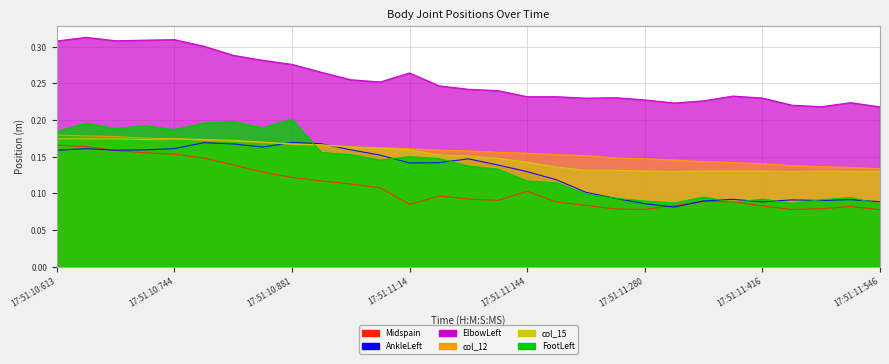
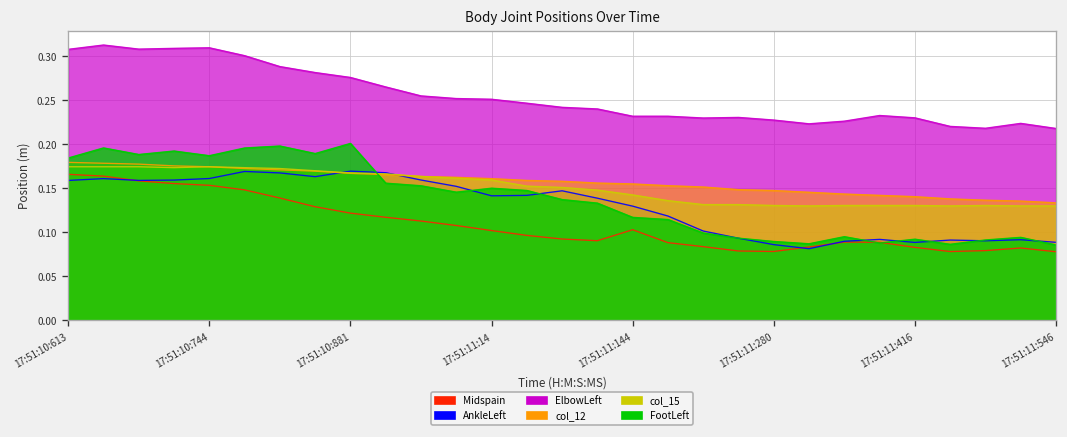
  {
    "Midspain": {
      "17:51:10:613": 0.17,
      "17:51:10:744": 0.15,
      "17:51:10:881": 0.12,
-     "17:51:11:14": 0.08,
+     "17:51:11:14": 0.10,
      "17:51:11:144": 0.10,
      "17:51:11:280": 0.08,
      "17:51:11:416": 0.08,
      "17:51:11:546": 0.08
    },
    "AnkleLeft": {
      "17:51:10:613": 0.16,
      "17:51:10:744": 0.16,
      "17:51:11:14": 0.14,
      "17:51:11:144": 0.13,
      "17:51:11:280": 0.09,
      "17:51:11:416": 0.09
    },
    "ElbowLeft": {
      "17:51:10:613": 0.31,
      "17:51:10:744": 0.31,
      "17:51:10:881": 0.28,
-     "17:51:11:14": 0.26,
+     "17:51:11:14": 0.25,
      "17:51:11:144": 0.23,
      "17:51:11:280": 0.23,
      "17:51:11:416": 0.23,
      "17:51:11:546": 0.22
    },
    "col_12": {
      "17:51:10:613": 0.18,
      "17:51:11:144": 0.15,
      "17:51:11:280": 0.15,
      "17:51:11:416": 0.14,
      "17:51:11:546": 0.13
    },
    "col_15": {
      "17:51:10:613": 0.17,
      "17:51:11:144": 0.14,
      "17:51:11:280": 0.13,
      "17:51:11:416": 0.13,
      "17:51:11:546": 0.13
    },
    "FootLeft": {
      "17:51:10:613": 0.18,
      "17:51:10:744": 0.19,
      "17:51:10:881": 0.20,
      "17:51:11:14": 0.15,
      "17:51:11:144": 0.12,
      "17:51:11:280": 0.09,
      "17:51:11:416": 0.09
    }
  }
